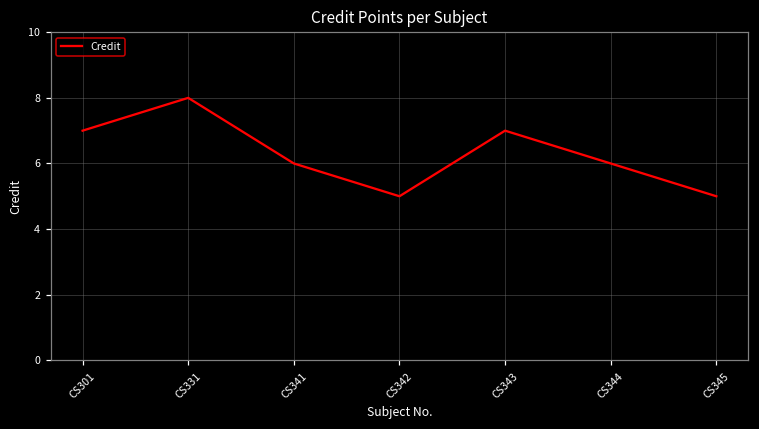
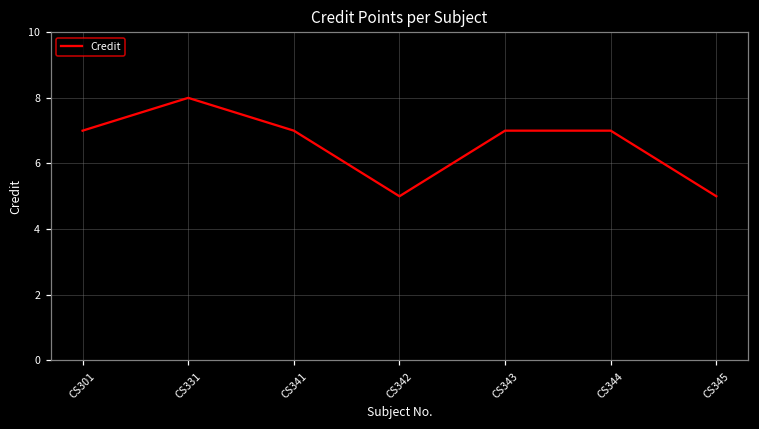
  {
    "CS301": 7,
    "CS331": 8,
-   "CS341": 6,
+   "CS341": 7,
    "CS342": 5,
    "CS343": 7,
-   "CS344": 6,
+   "CS344": 7,
    "CS345": 5
  }
